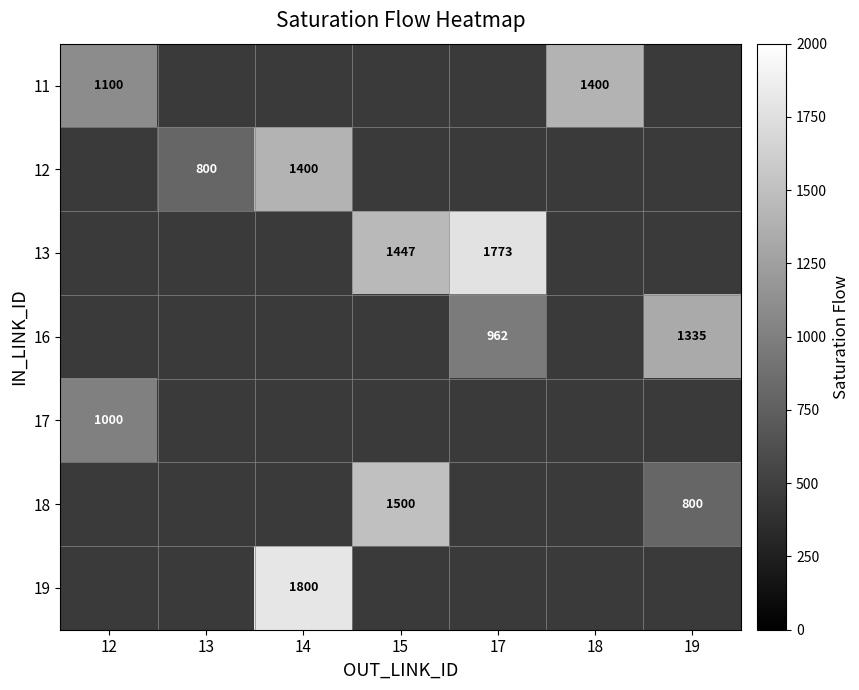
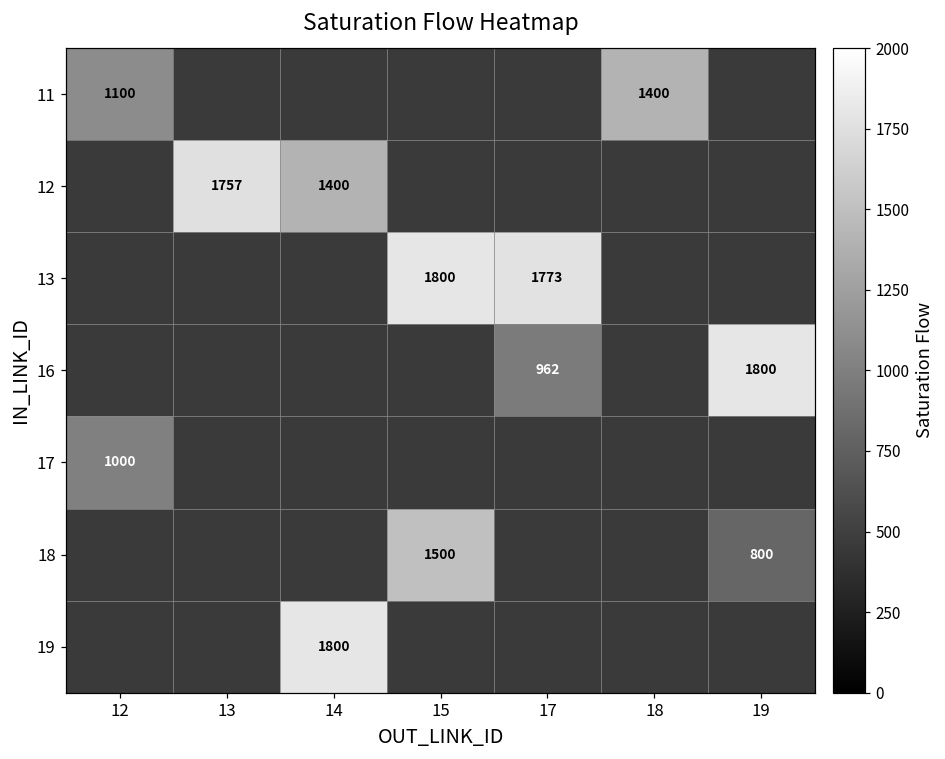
  {
    "11": {
      "12": 1100,
      "18": 1400
    },
    "12": {
-     "13": 800,
+     "13": 1757,
      "14": 1400
    },
    "13": {
-     "15": 1447,
+     "15": 1800,
      "17": 1773
    },
    "16": {
      "17": 962,
-     "19": 1335
+     "19": 1800
    },
    "17": {
      "12": 1000
    },
    "18": {
      "15": 1500,
      "19": 800
    },
    "19": {
      "14": 1800
    }
  }
